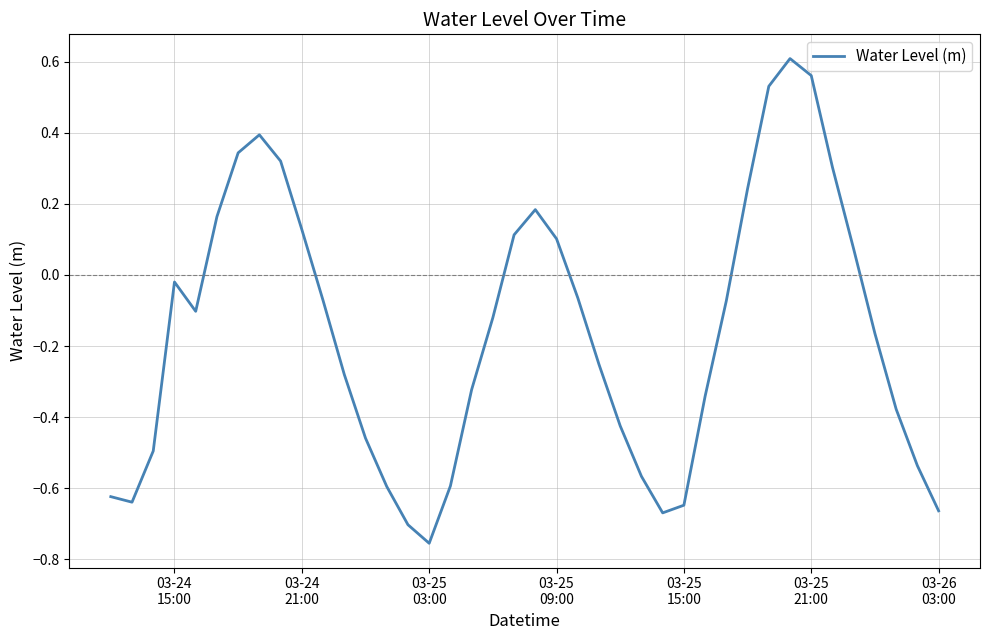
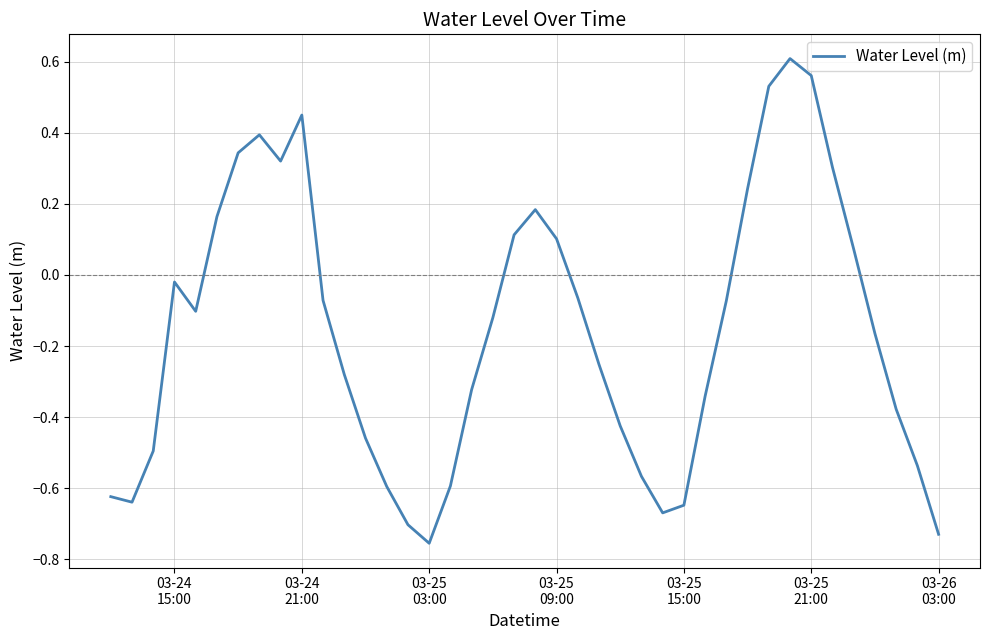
  {
    "03-24 15:00": -0.02,
-   "03-24 21:00": 0.13,
+   "03-24 21:00": 0.45,
    "03-25 03:00": -0.75,
    "03-25 09:00": 0.10,
    "03-25 15:00": -0.65,
    "03-25 21:00": 0.56,
-   "03-26 03:00": -0.66
+   "03-26 03:00": -0.73
  }
